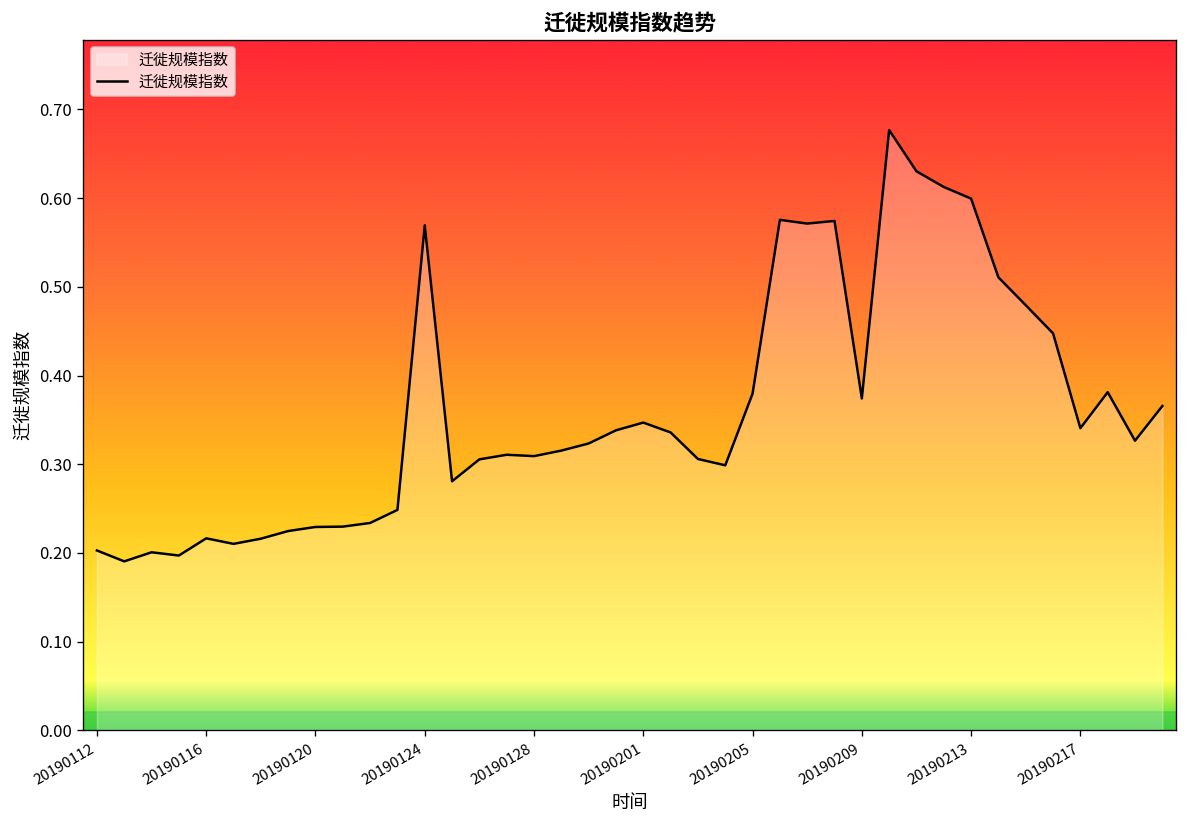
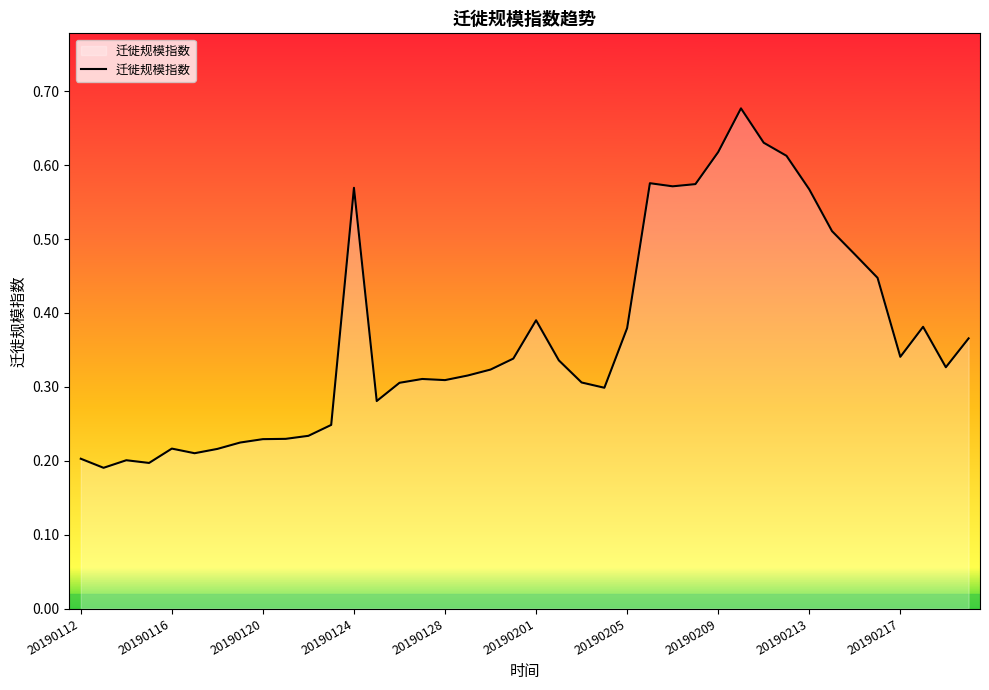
  {
    "20190112": 0.20,
    "20190116": 0.22,
    "20190120": 0.23,
    "20190124": 0.57,
    "20190128": 0.31,
-   "20190201": 0.35,
+   "20190201": 0.39,
    "20190205": 0.38,
-   "20190209": 0.37,
-   "20190213": 0.60,
+   "20190209": 0.62,
+   "20190213": 0.57,
    "20190217": 0.34
  }
